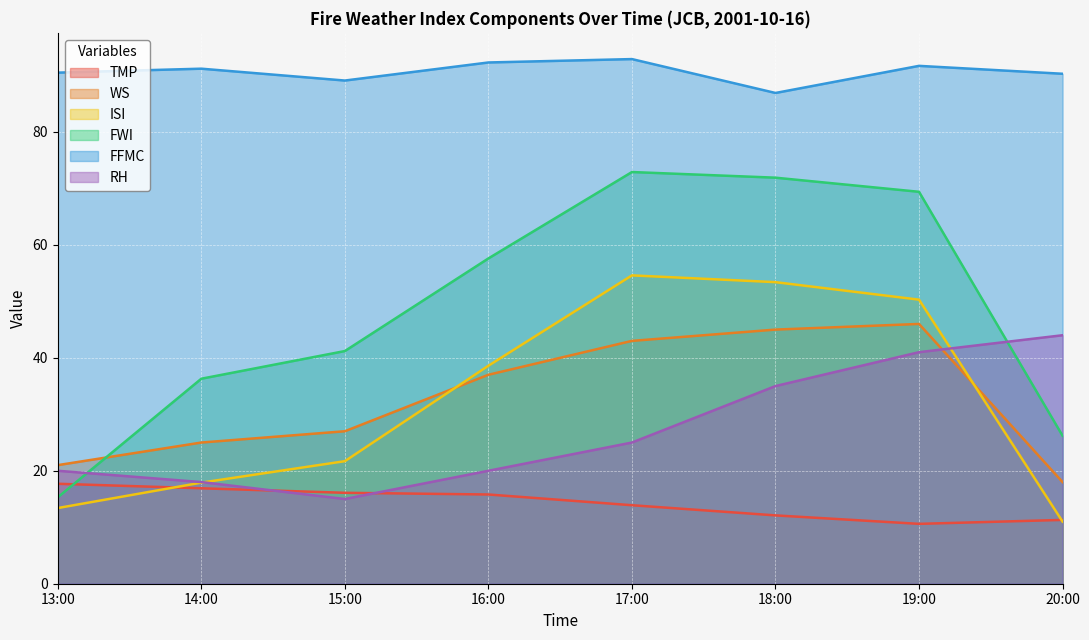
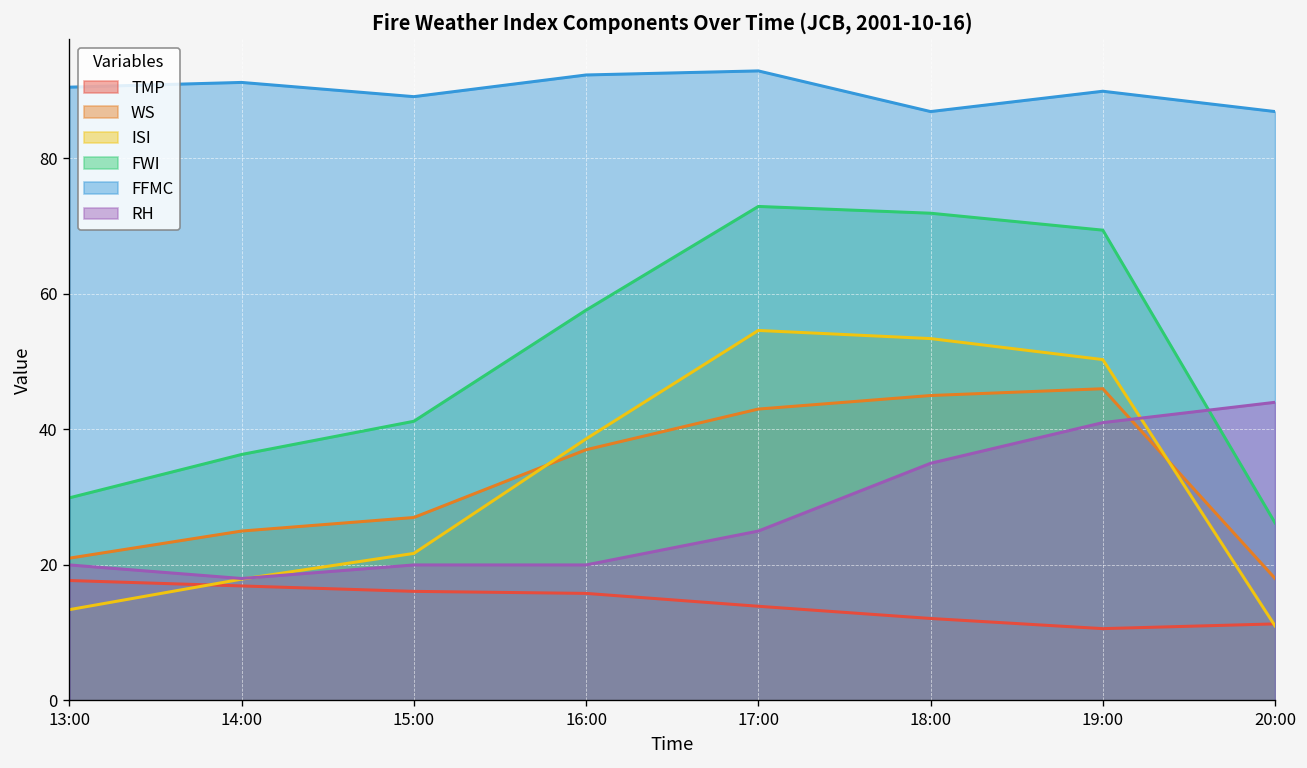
  {
    "FWI": {
-     "13:00": 15,
+     "13:00": 30,
      "14:00": 36,
      "15:00": 41,
      "16:00": 58,
      "17:00": 73,
      "18:00": 72,
      "19:00": 69,
      "20:00": 26
    },
    "FFMC": {
      "13:00": 91,
      "14:00": 91,
      "15:00": 89,
      "16:00": 92,
      "17:00": 93,
      "18:00": 87,
-     "19:00": 92,
-     "20:00": 90
+     "19:00": 90,
+     "20:00": 87
    },
    "RH": {
      "13:00": 20,
-     "15:00": 15,
+     "15:00": 20,
      "16:00": 20,
      "17:00": 25,
      "18:00": 35,
      "19:00": 41,
      "20:00": 44
    }
  }
